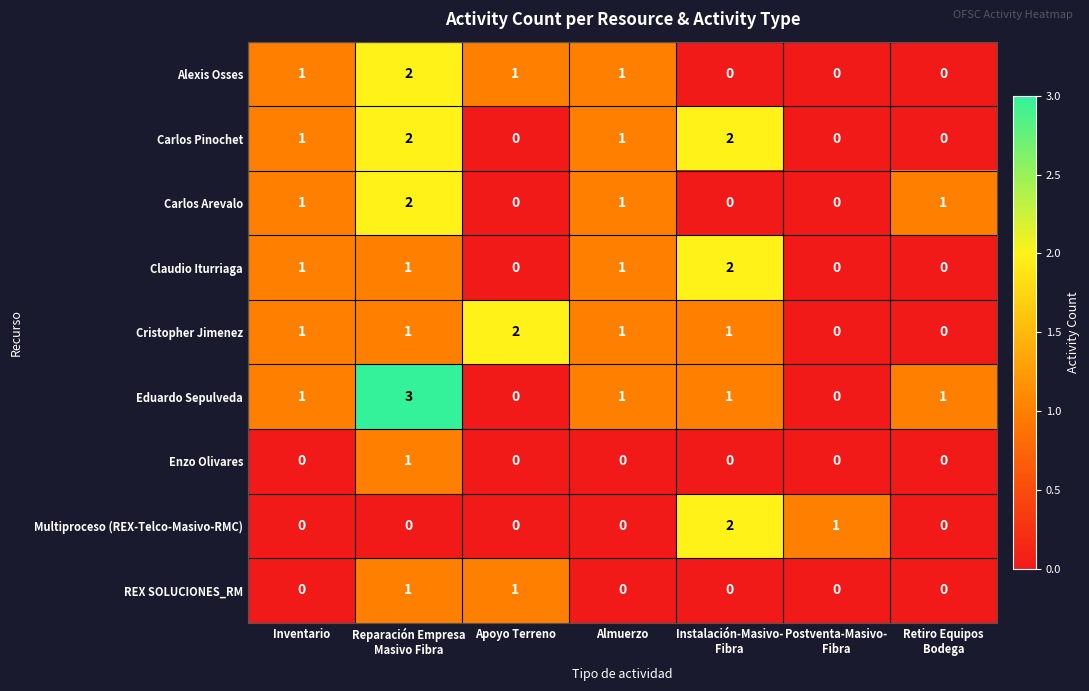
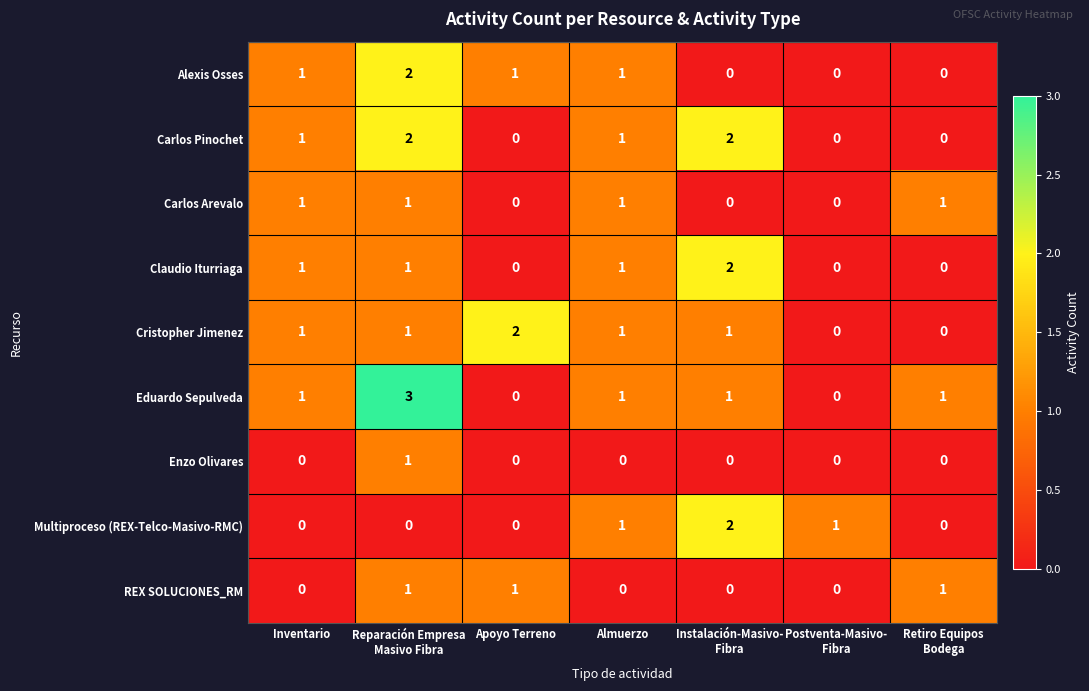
  {
    "Alexis Osses": {
      "Inventario": 1,
      "Reparación Empresa Masivo Fibra": 2,
      "Apoyo Terreno": 1,
      "Almuerzo": 1,
      "Instalación-Masivo- Fibra": 0,
      "Postventa-Masivo- Fibra": 0,
      "Retiro Equipos Bodega": 0
    },
    "Carlos Pinochet": {
      "Inventario": 1,
      "Reparación Empresa Masivo Fibra": 2,
      "Apoyo Terreno": 0,
      "Almuerzo": 1,
      "Instalación-Masivo- Fibra": 2,
      "Postventa-Masivo- Fibra": 0,
      "Retiro Equipos Bodega": 0
    },
    "Carlos Arevalo": {
      "Inventario": 1,
-     "Reparación Empresa Masivo Fibra": 2,
+     "Reparación Empresa Masivo Fibra": 1,
      "Apoyo Terreno": 0,
      "Almuerzo": 1,
      "Instalación-Masivo- Fibra": 0,
      "Postventa-Masivo- Fibra": 0,
      "Retiro Equipos Bodega": 1
    },
    "Claudio Iturriaga": {
      "Inventario": 1,
      "Reparación Empresa Masivo Fibra": 1,
      "Apoyo Terreno": 0,
      "Almuerzo": 1,
      "Instalación-Masivo- Fibra": 2,
      "Postventa-Masivo- Fibra": 0,
      "Retiro Equipos Bodega": 0
    },
    "Cristopher Jimenez": {
      "Inventario": 1,
      "Reparación Empresa Masivo Fibra": 1,
      "Apoyo Terreno": 2,
      "Almuerzo": 1,
      "Instalación-Masivo- Fibra": 1,
      "Postventa-Masivo- Fibra": 0,
      "Retiro Equipos Bodega": 0
    },
    "Eduardo Sepulveda": {
      "Inventario": 1,
      "Reparación Empresa Masivo Fibra": 3,
      "Apoyo Terreno": 0,
      "Almuerzo": 1,
      "Instalación-Masivo- Fibra": 1,
      "Postventa-Masivo- Fibra": 0,
      "Retiro Equipos Bodega": 1
    },
    "Enzo Olivares": {
      "Inventario": 0,
      "Reparación Empresa Masivo Fibra": 1,
      "Apoyo Terreno": 0,
      "Almuerzo": 0,
      "Instalación-Masivo- Fibra": 0,
      "Postventa-Masivo- Fibra": 0,
      "Retiro Equipos Bodega": 0
    },
    "Multiproceso (REX-Telco-Masivo-RMC)": {
      "Inventario": 0,
      "Reparación Empresa Masivo Fibra": 0,
      "Apoyo Terreno": 0,
-     "Almuerzo": 0,
+     "Almuerzo": 1,
      "Instalación-Masivo- Fibra": 2,
      "Postventa-Masivo- Fibra": 1,
      "Retiro Equipos Bodega": 0
    },
    "REX SOLUCIONES_RM": {
      "Inventario": 0,
      "Reparación Empresa Masivo Fibra": 1,
      "Apoyo Terreno": 1,
      "Almuerzo": 0,
      "Instalación-Masivo- Fibra": 0,
      "Postventa-Masivo- Fibra": 0,
-     "Retiro Equipos Bodega": 0
+     "Retiro Equipos Bodega": 1
    }
  }
